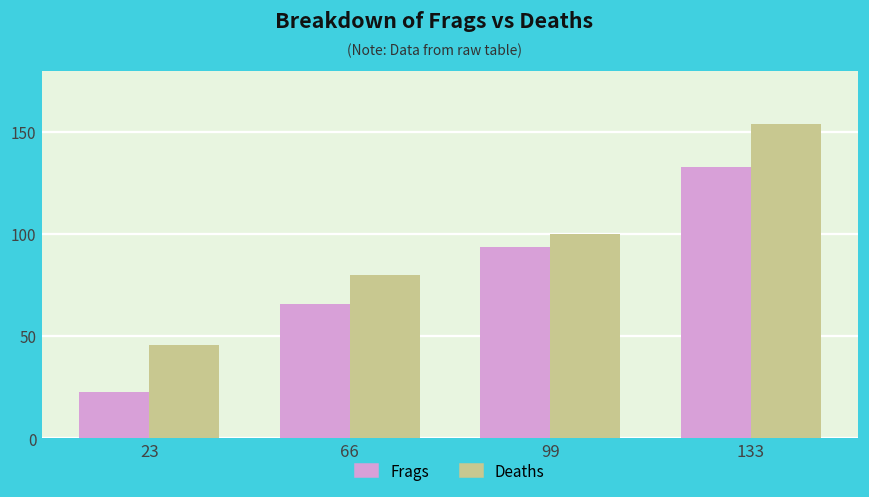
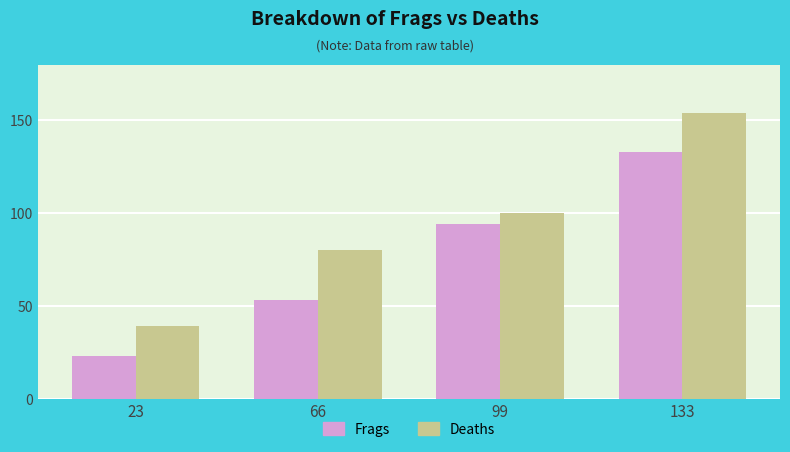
  {
    "Frags": {
      "23": 23,
-     "66": 66,
+     "66": 53,
      "99": 94,
      "133": 133
    },
    "Deaths": {
-     "23": 46,
+     "23": 39,
      "66": 80,
      "99": 100,
      "133": 154
    }
  }
